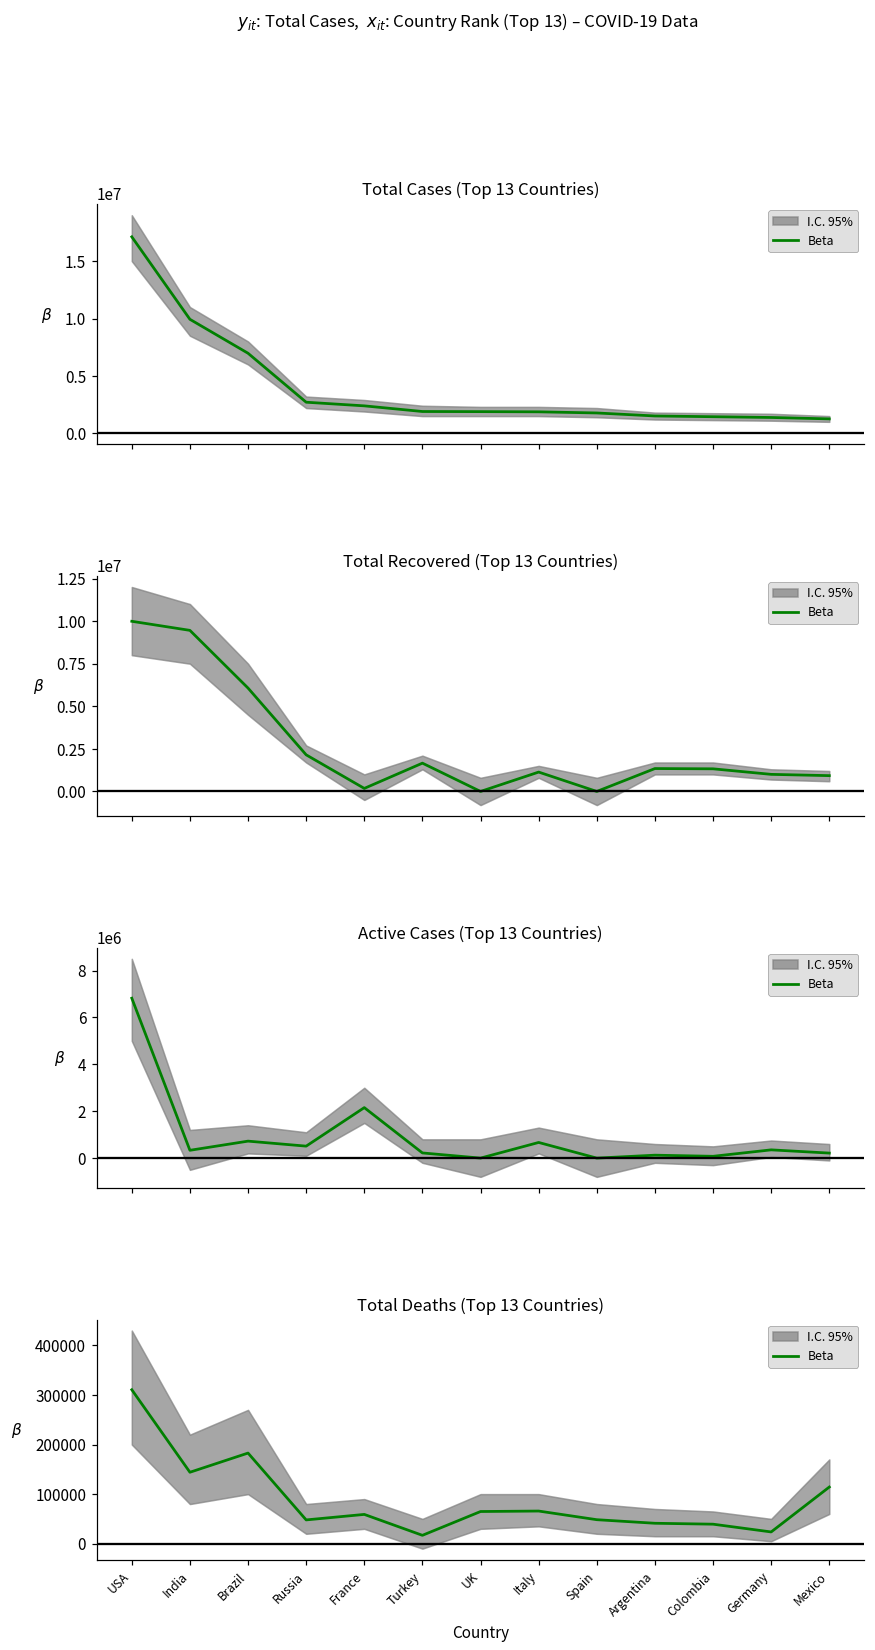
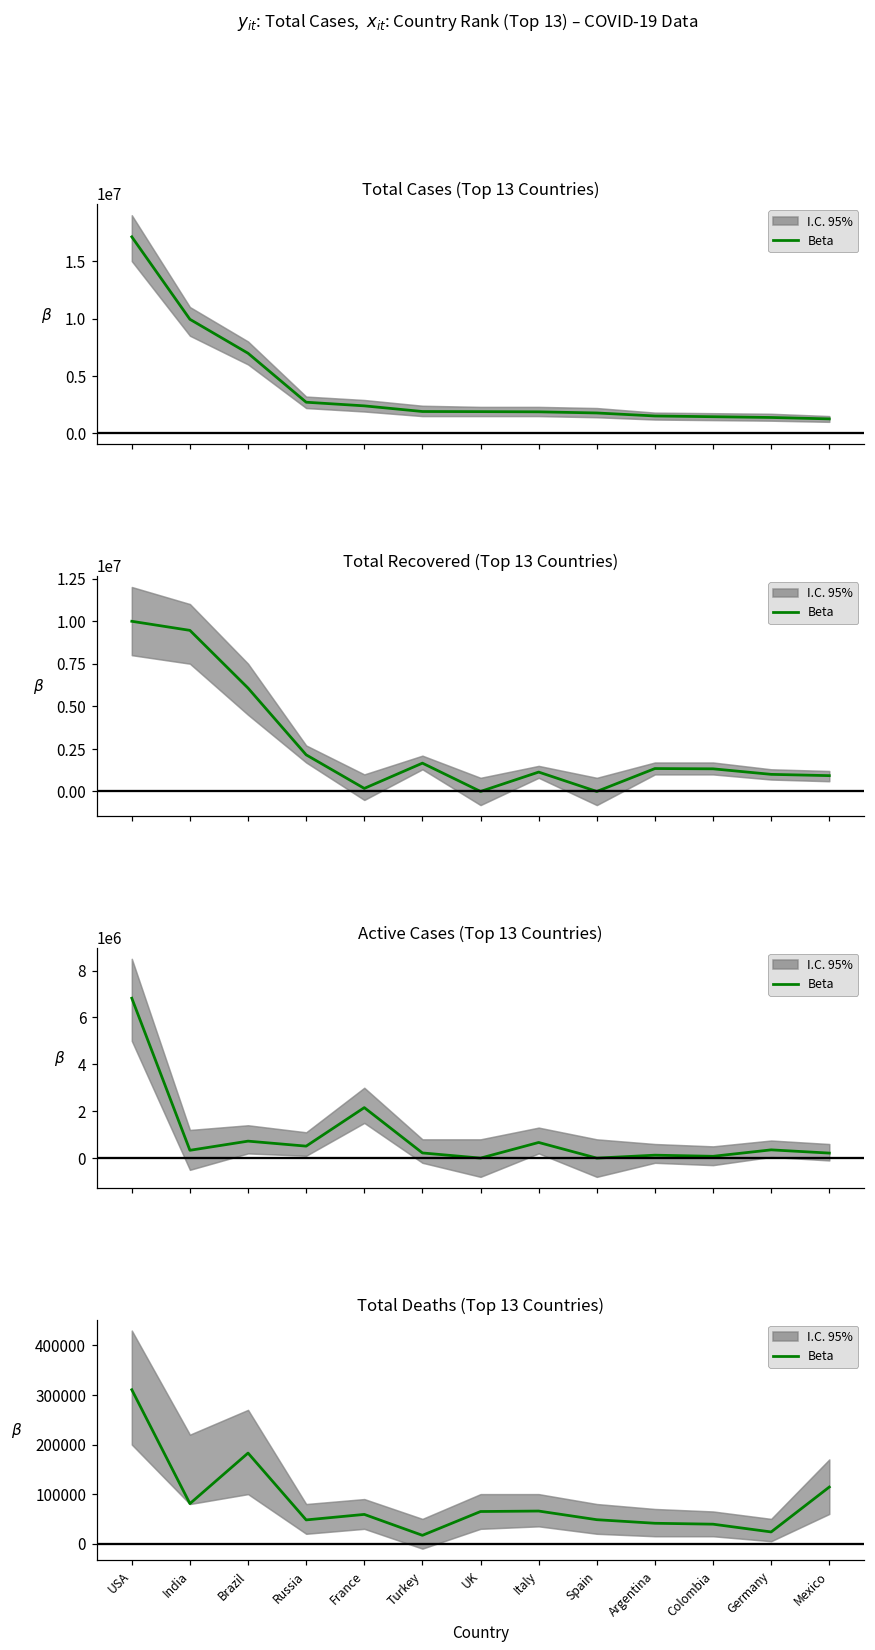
  {
    "Total Deaths (Top 13 Countries)": {
      "Beta": {
        "USA": 310000,
-       "India": 140000,
+       "India": 80000,
        "Brazil": 180000,
        "Russia": 50000,
        "France": 60000,
        "Turkey": 20000,
        "UK": 60000,
        "Italy": 70000,
        "Spain": 50000,
        "Argentina": 40000,
        "Colombia": 40000,
        "Germany": 20000,
        "Mexico": 110000
      }
    }
  }
